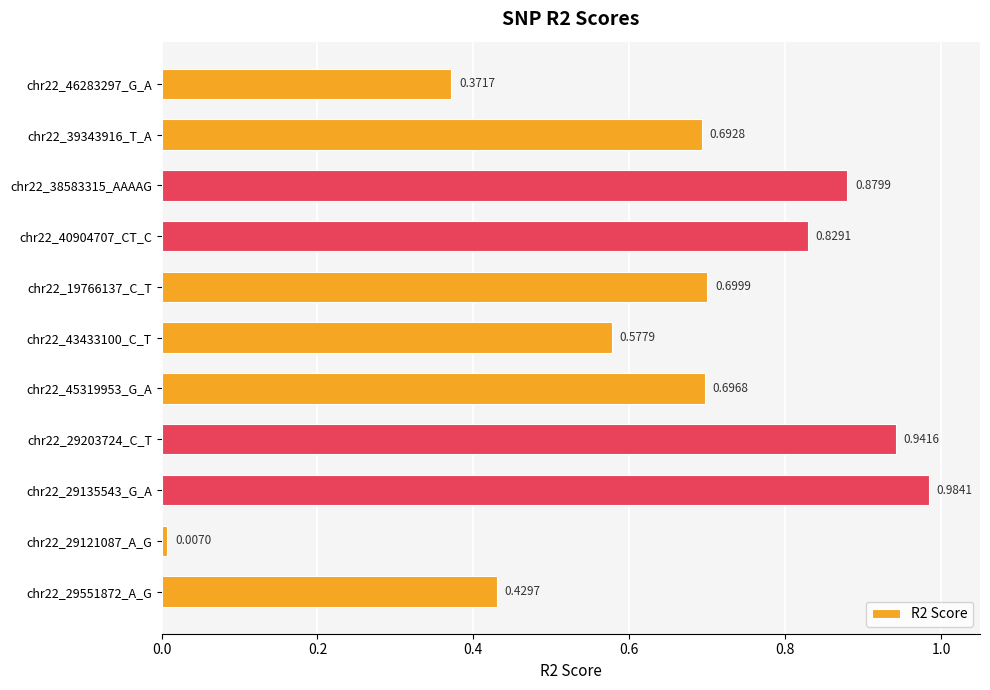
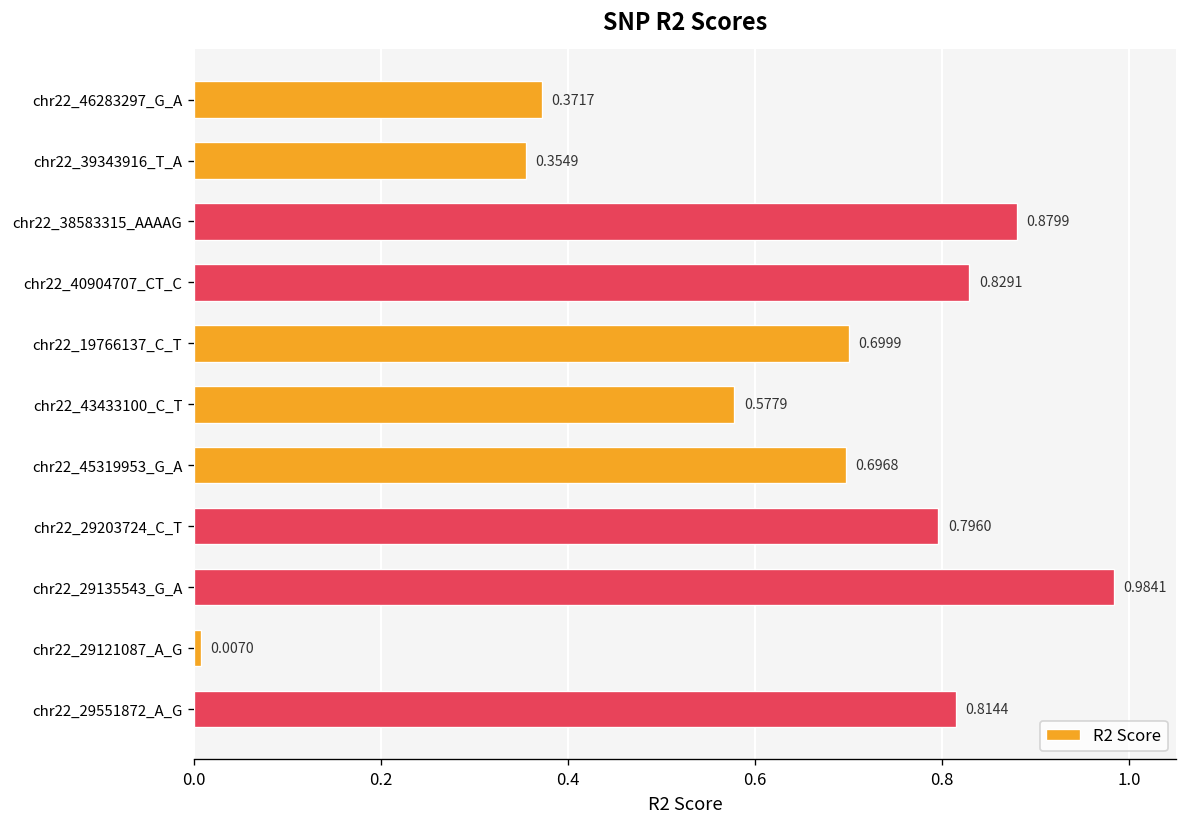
  {
    "chr22_46283297_G_A": 0.3717,
-   "chr22_39343916_T_A": 0.6928,
+   "chr22_39343916_T_A": 0.3549,
    "chr22_38583315_AAAAG": 0.8799,
    "chr22_40904707_CT_C": 0.8291,
    "chr22_19766137_C_T": 0.6999,
    "chr22_43433100_C_T": 0.5779,
    "chr22_45319953_G_A": 0.6968,
-   "chr22_29203724_C_T": 0.9416,
+   "chr22_29203724_C_T": 0.7960,
    "chr22_29135543_G_A": 0.9841,
    "chr22_29121087_A_G": 0.0070,
-   "chr22_29551872_A_G": 0.4297
+   "chr22_29551872_A_G": 0.8144
  }
